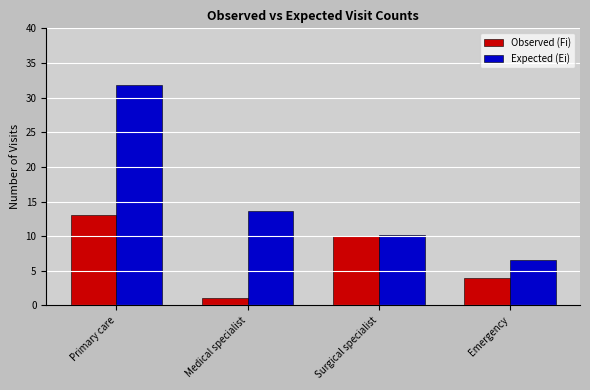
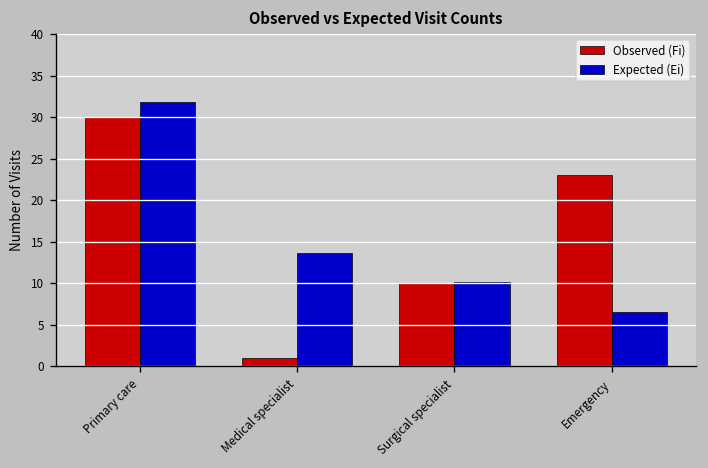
  {
    "Observed (Fi)": {
-     "Primary care": 13,
+     "Primary care": 30,
      "Medical specialist": 1,
      "Surgical specialist": 10,
-     "Emergency": 4
+     "Emergency": 23
    },
    "Expected (Ei)": {
      "Primary care": 32,
      "Medical specialist": 14,
      "Surgical specialist": 10,
      "Emergency": 7
    }
  }
